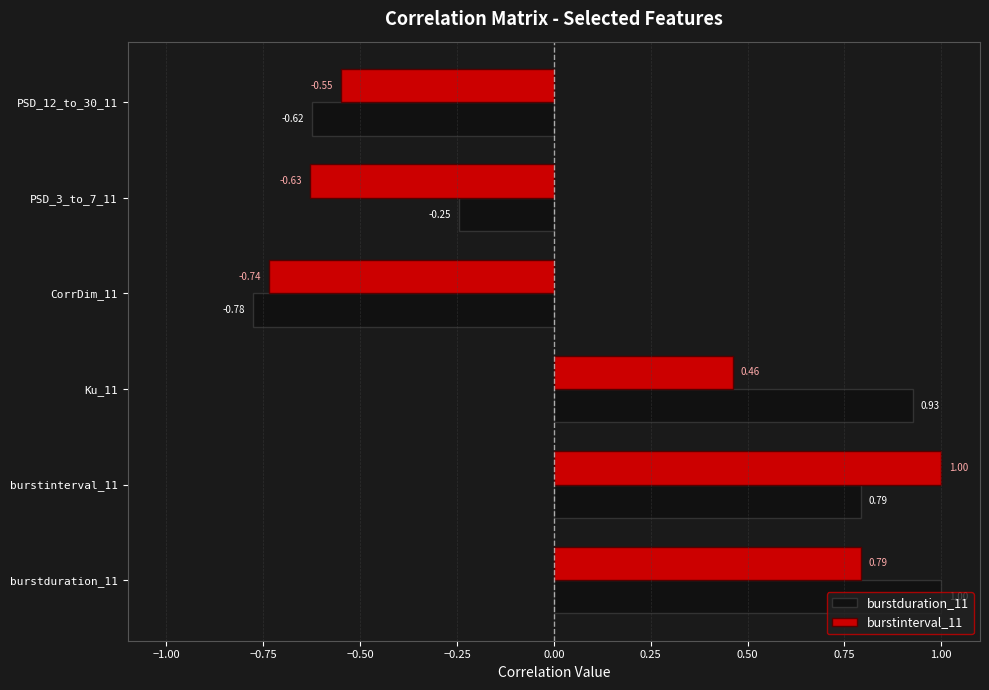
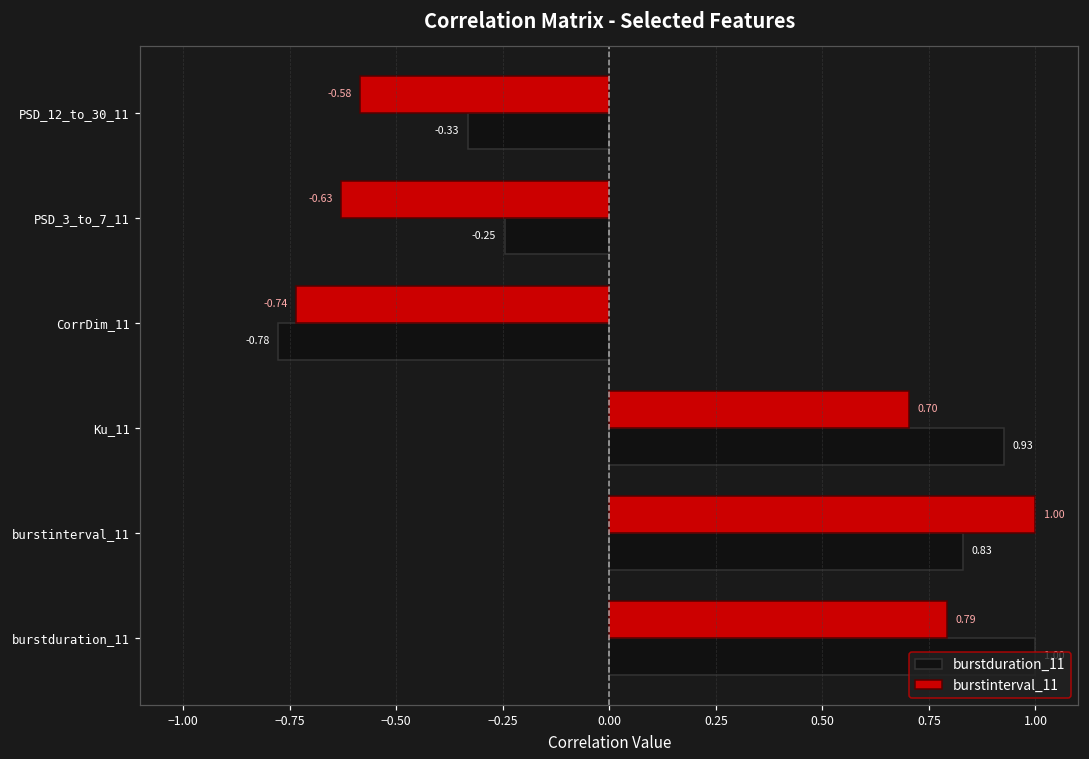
  {
    "burstduration_11": {
-     "PSD_12_to_30_11": -0.62,
+     "PSD_12_to_30_11": -0.33,
      "PSD_3_to_7_11": -0.25,
      "CorrDim_11": -0.78,
      "Ku_11": 0.93,
-     "burstinterval_11": 0.79
+     "burstinterval_11": 0.83
    },
    "burstinterval_11": {
-     "PSD_12_to_30_11": -0.55,
+     "PSD_12_to_30_11": -0.58,
      "PSD_3_to_7_11": -0.63,
      "CorrDim_11": -0.74,
-     "Ku_11": 0.46,
+     "Ku_11": 0.70,
      "burstinterval_11": 1.00,
      "burstduration_11": 0.79
    }
  }
